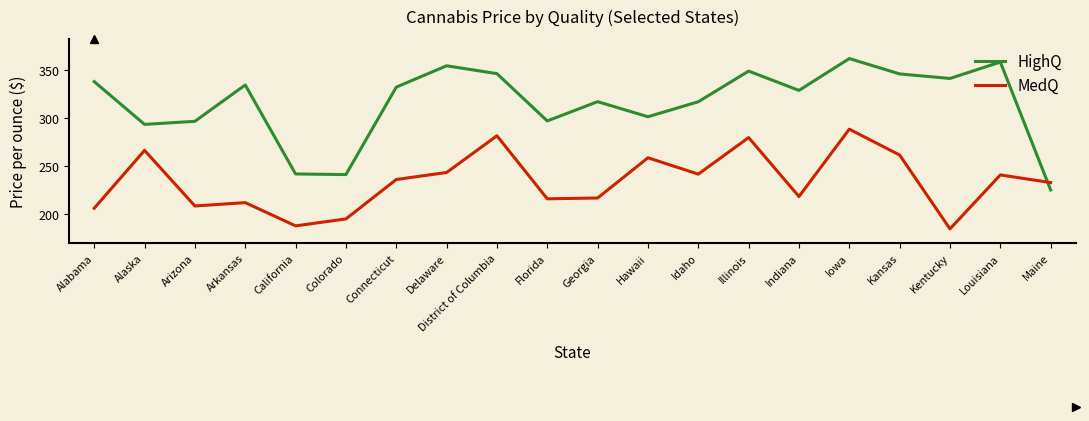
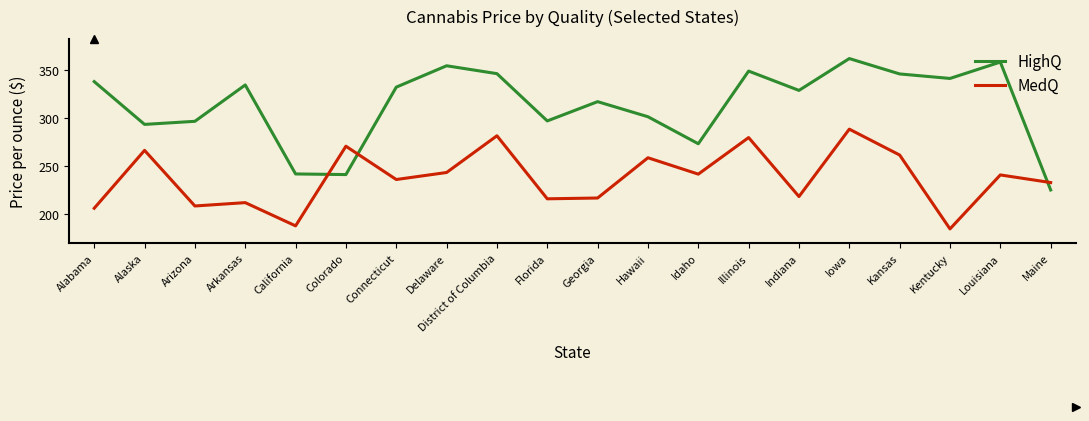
  {
    "HighQ": {
      "Alabama": 340,
      "Alaska": 290,
      "Arizona": 300,
      "Arkansas": 330,
      "California": 240,
      "Colorado": 240,
      "Connecticut": 330,
      "Delaware": 350,
      "District of Columbia": 350,
      "Florida": 300,
      "Georgia": 320,
      "Hawaii": 300,
-     "Idaho": 320,
+     "Idaho": 270,
      "Illinois": 350,
      "Indiana": 330,
      "Iowa": 360,
      "Kansas": 350,
      "Kentucky": 340,
      "Maine": 230
    },
    "MedQ": {
      "Alabama": 210,
      "Alaska": 270,
      "Arizona": 210,
      "Arkansas": 210,
      "California": 190,
-     "Colorado": 200,
+     "Colorado": 270,
      "Connecticut": 240,
      "Delaware": 240,
      "District of Columbia": 280,
      "Florida": 220,
      "Georgia": 220,
      "Hawaii": 260,
      "Idaho": 240,
      "Illinois": 280,
      "Indiana": 220,
      "Iowa": 290,
      "Kansas": 260,
      "Kentucky": 180,
      "Louisiana": 240,
      "Maine": 230
    }
  }
